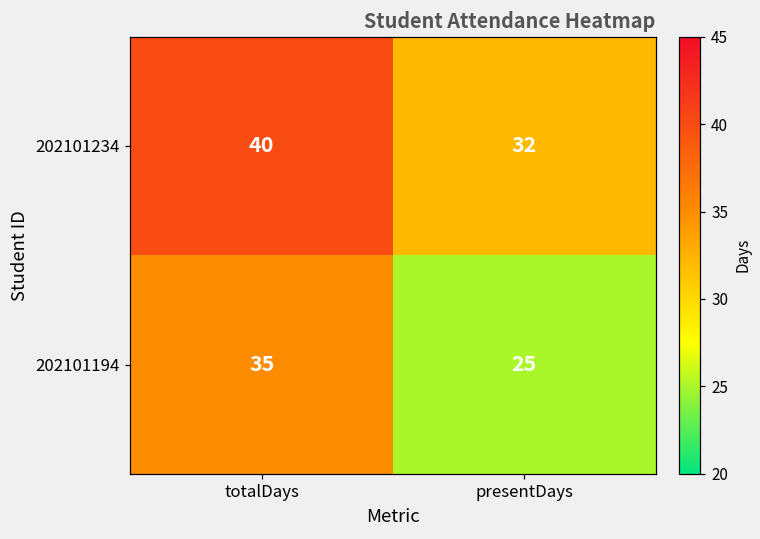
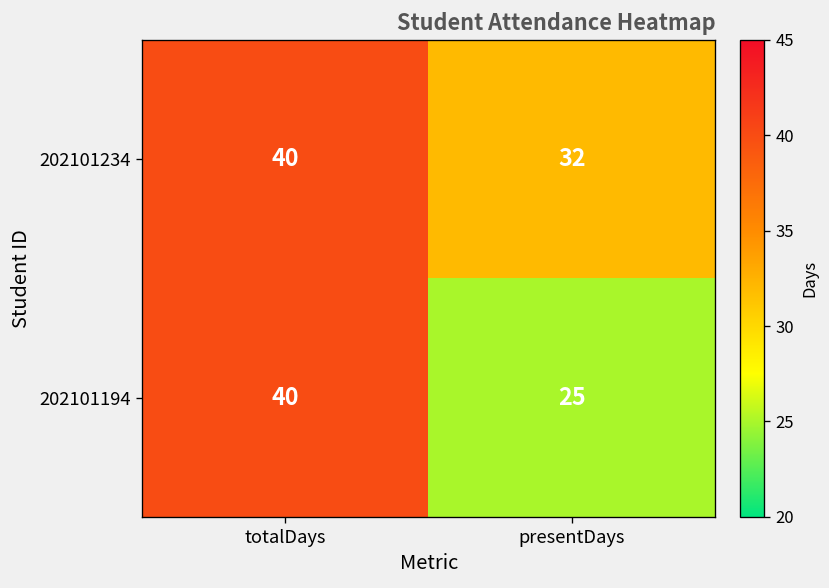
  {
    "202101234": {
      "totalDays": 40,
      "presentDays": 32
    },
    "202101194": {
-     "totalDays": 35,
+     "totalDays": 40,
      "presentDays": 25
    }
  }
